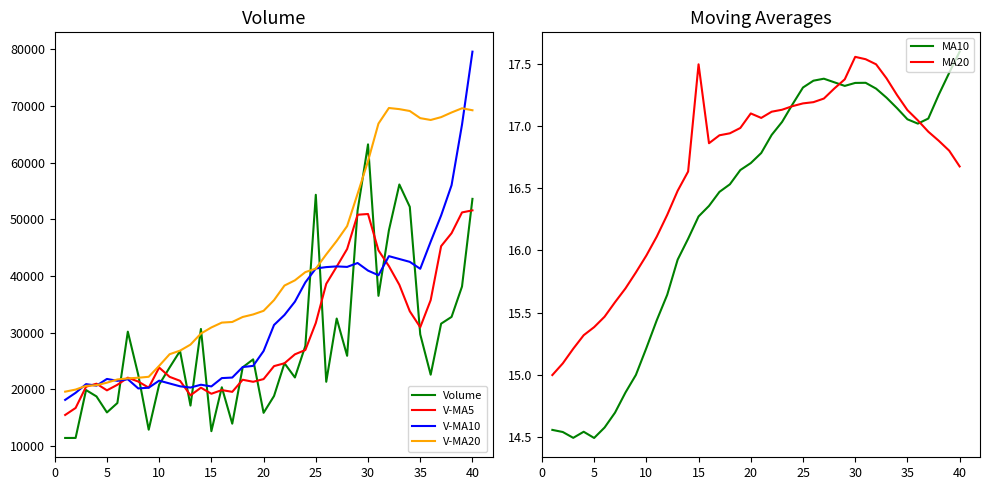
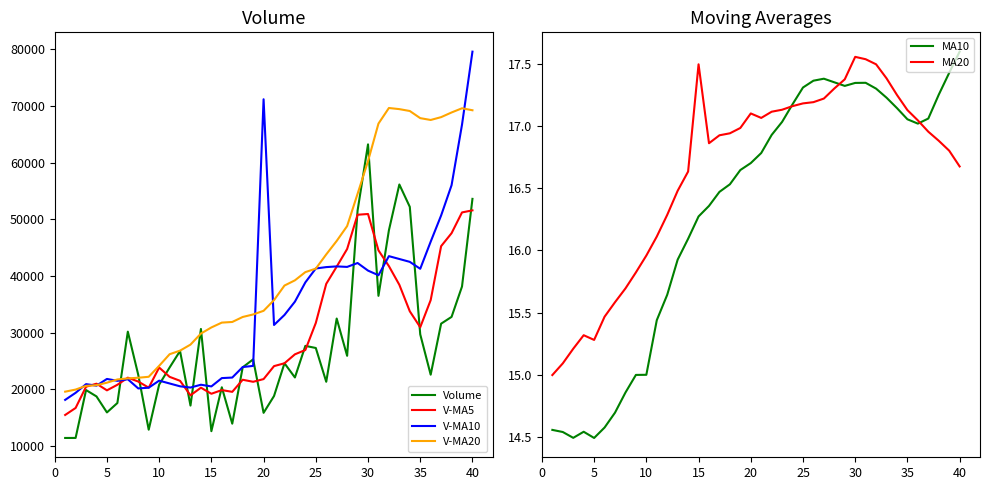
  {
    "Volume": {
      "Volume": {
        "5": 16000,
        "10": 21000,
        "15": 13000,
        "20": 16000,
-       "25": 54000,
+       "25": 27000,
        "30": 63000,
        "35": 30000,
        "40": 54000
      },
      "V-MA5": {
        "5": 20000,
        "15": 19000,
        "20": 22000,
        "25": 32000,
        "30": 51000,
        "35": 31000,
        "40": 52000
      },
      "V-MA10": {
        "5": 22000,
        "10": 22000,
        "15": 21000,
-       "20": 27000,
+       "20": 71000,
        "30": 41000,
        "35": 41000,
        "40": 80000
      },
      "V-MA20": {
        "5": 21000,
        "15": 31000,
        "20": 34000,
        "30": 60000,
        "35": 68000,
        "40": 69000
      }
    },
    "Moving Averages": {
      "MA10": {
        "5": 14.49,
-       "10": 15.21,
+       "10": 15.00,
        "15": 16.27,
        "20": 16.70,
        "25": 17.31,
        "30": 17.35,
        "35": 17.06
      },
      "MA20": {
-       "5": 15.38,
+       "5": 15.28,
        "10": 15.96,
        "15": 17.50,
        "20": 17.10,
        "25": 17.19,
        "30": 17.56,
        "35": 17.13,
        "40": 16.68
      }
    }
  }
